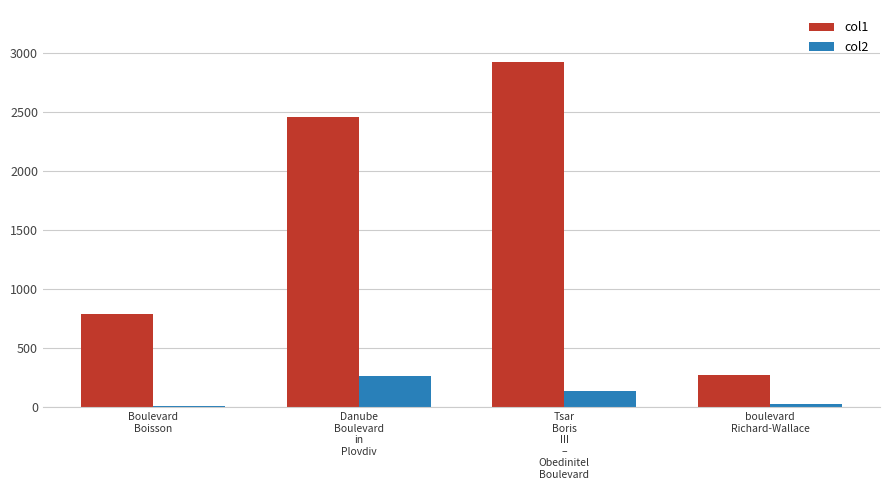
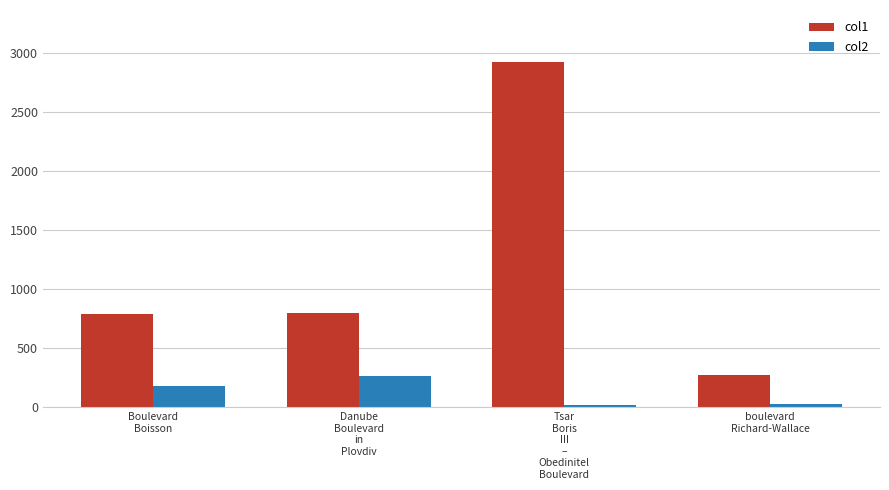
  {
    "col1": {
      "Boulevard Boisson": 790,
-     "Danube Boulevard in Plovdiv": 2460,
+     "Danube Boulevard in Plovdiv": 800,
      "Tsar Boris III – Obedinitel Boulevard": 2920,
      "boulevard Richard-Wallace": 270
    },
    "col2": {
-     "Boulevard Boisson": 10,
+     "Boulevard Boisson": 180,
      "Danube Boulevard in Plovdiv": 260,
-     "Tsar Boris III – Obedinitel Boulevard": 140,
+     "Tsar Boris III – Obedinitel Boulevard": 20,
      "boulevard Richard-Wallace": 30
    }
  }
